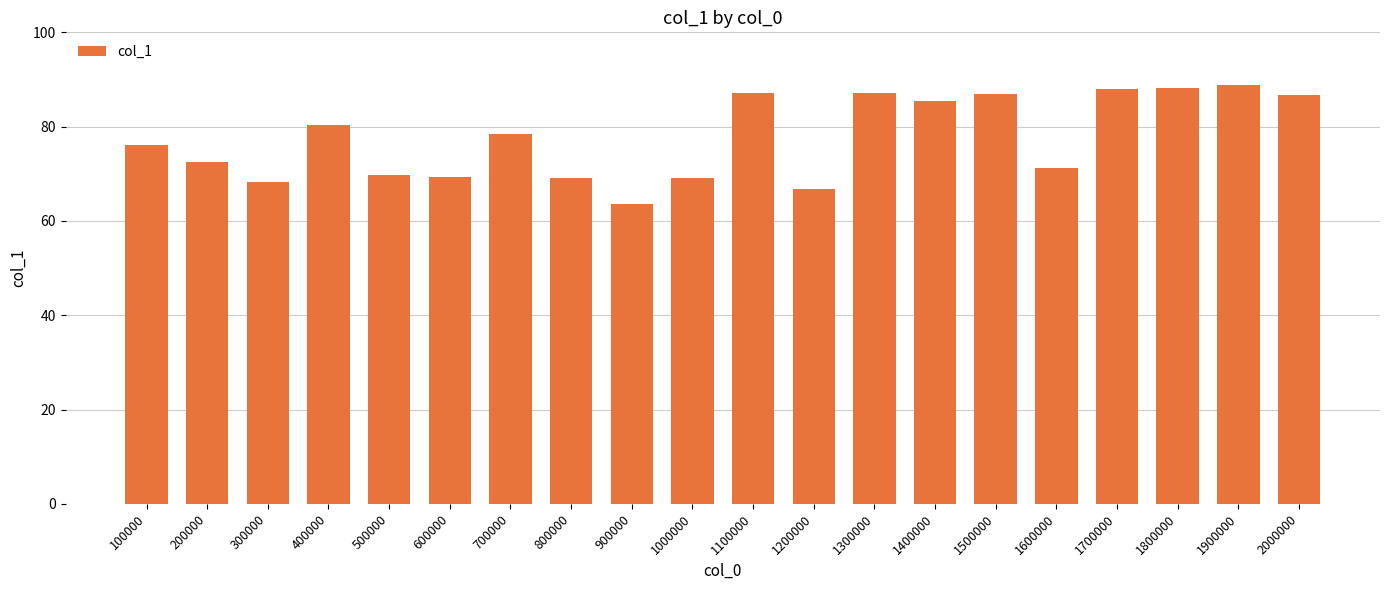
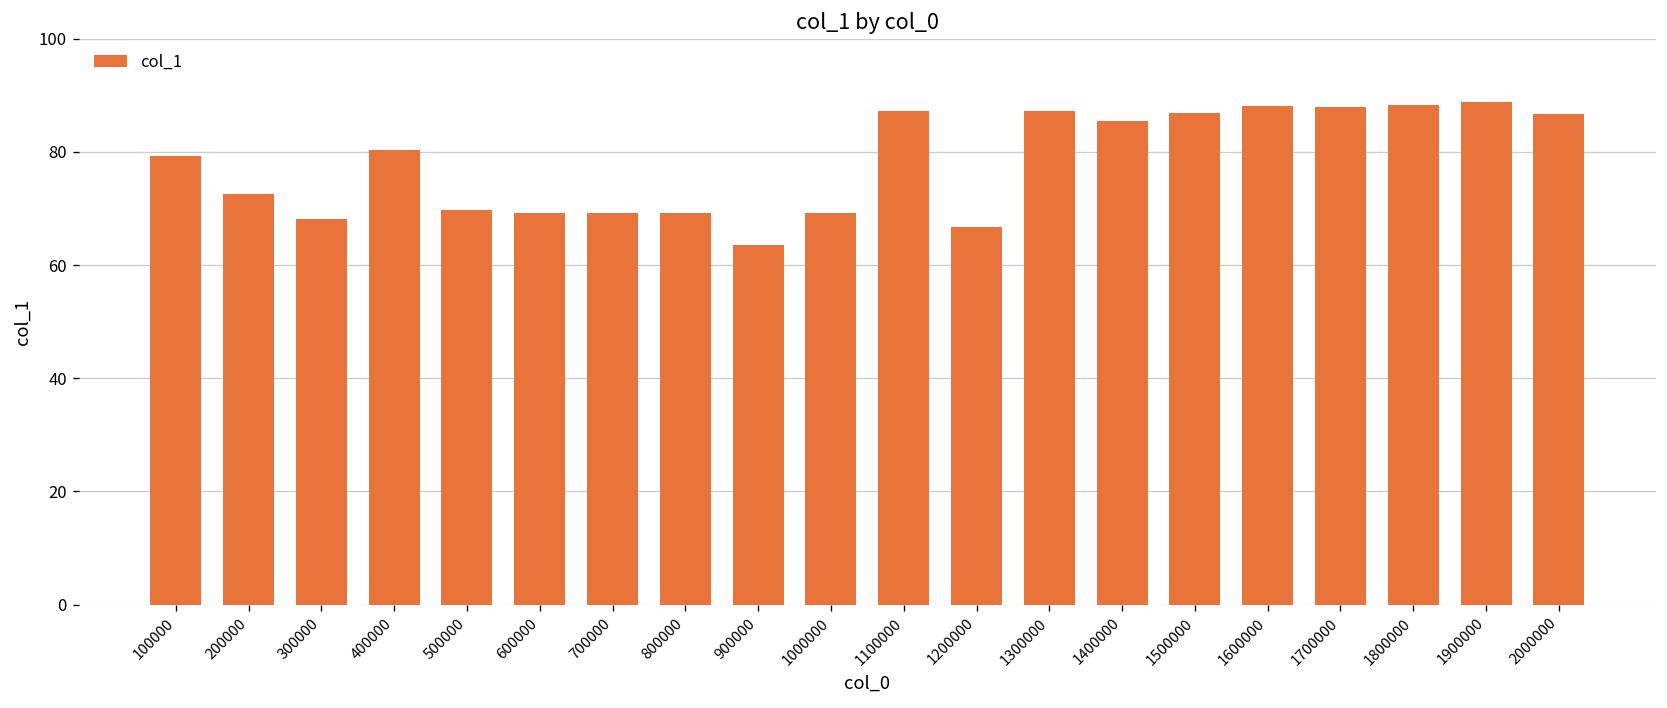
  {
-   "100000": 76,
+   "100000": 79,
    "200000": 73,
    "300000": 68,
    "400000": 80,
    "500000": 70,
    "600000": 69,
-   "700000": 79,
+   "700000": 69,
    "800000": 69,
    "900000": 64,
    "1000000": 69,
    "1100000": 87,
    "1200000": 67,
    "1300000": 87,
    "1400000": 85,
    "1500000": 87,
-   "1600000": 71,
+   "1600000": 88,
    "1700000": 88,
    "1800000": 88,
    "1900000": 89,
    "2000000": 87
  }
